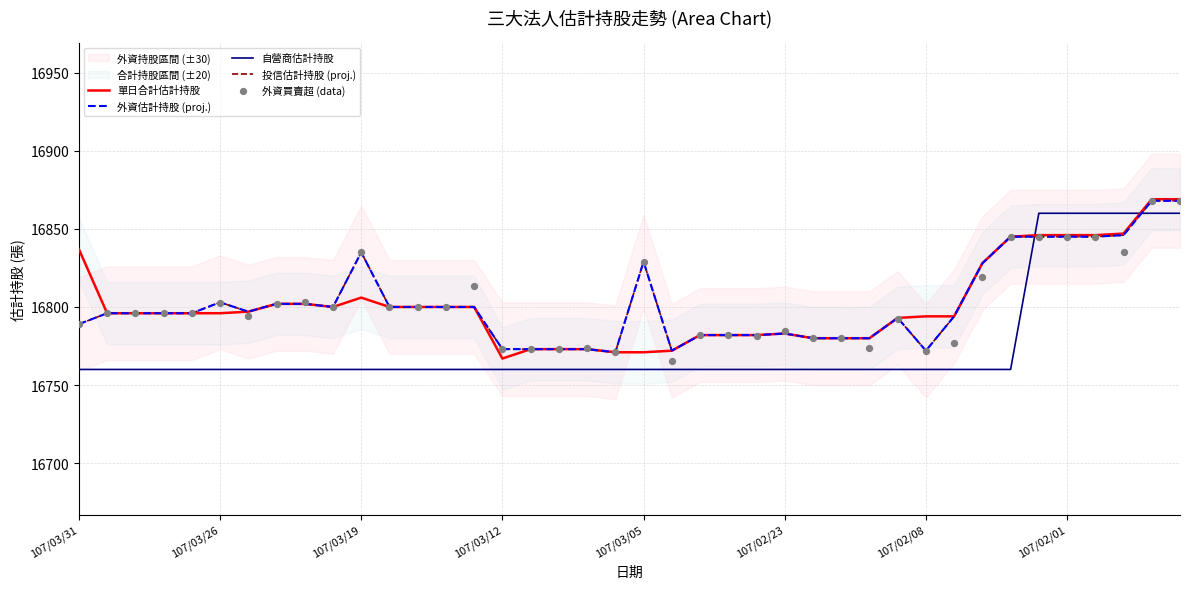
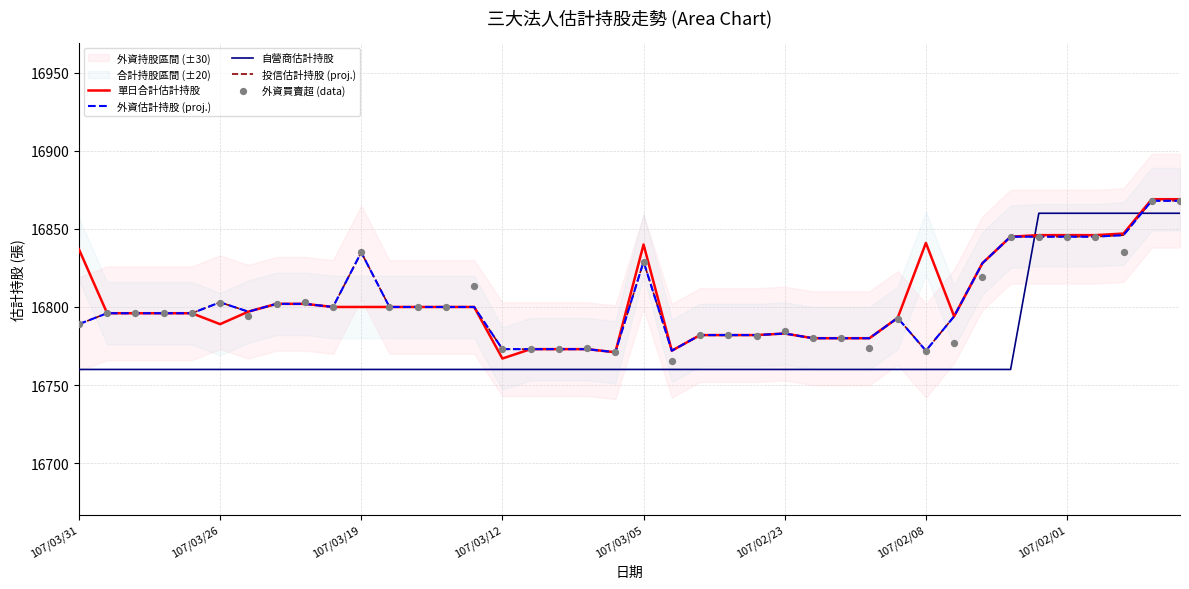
  {
    "單日合計估計持股": {
      "107/03/31": 16837,
-     "107/03/26": 16796,
-     "107/03/19": 16806,
+     "107/03/26": 16789,
+     "107/03/19": 16800,
      "107/03/12": 16767,
-     "107/03/05": 16771,
-     "107/02/08": 16794
+     "107/03/05": 16840,
+     "107/02/08": 16841
    },
    "自營商估計持股": {
      "107/03/31": 16760,
      "107/03/26": 16760,
      "107/03/19": 16760,
      "107/03/12": 16760,
      "107/03/05": 16760,
      "107/02/23": 16760,
      "107/02/08": 16760,
      "107/02/01": 16860
    }
  }
